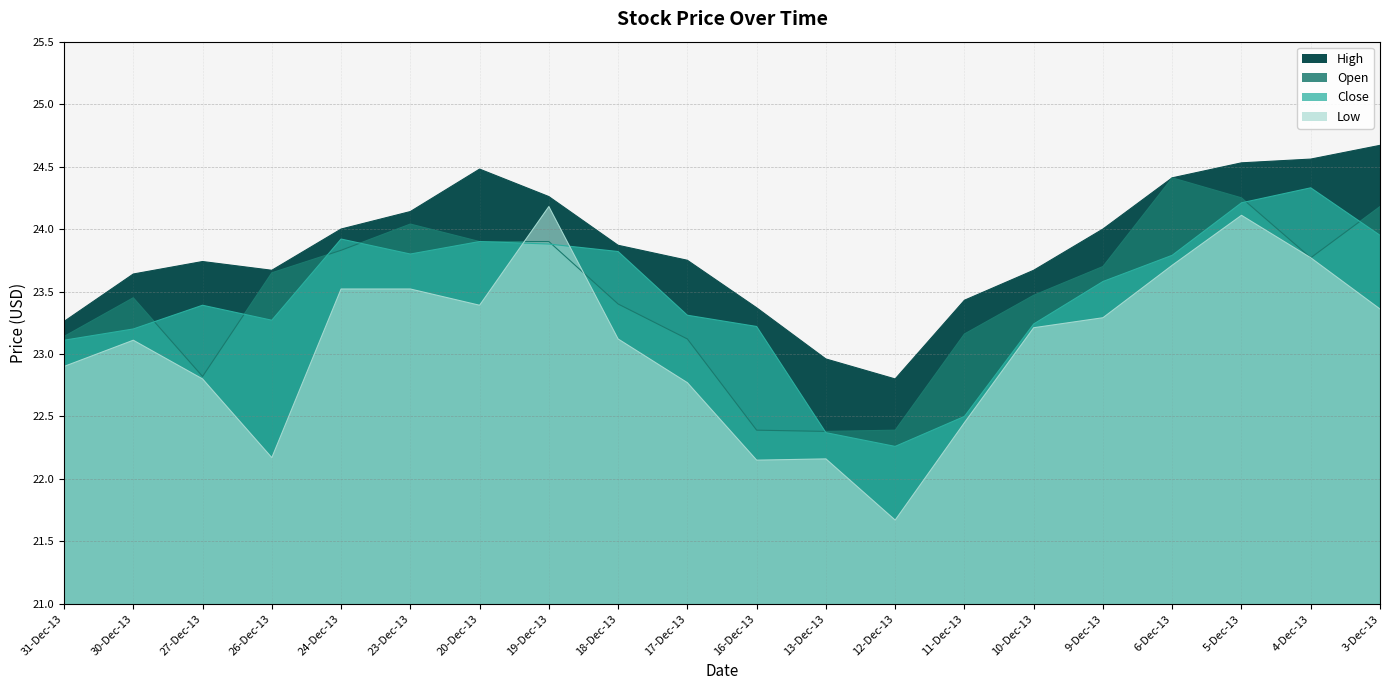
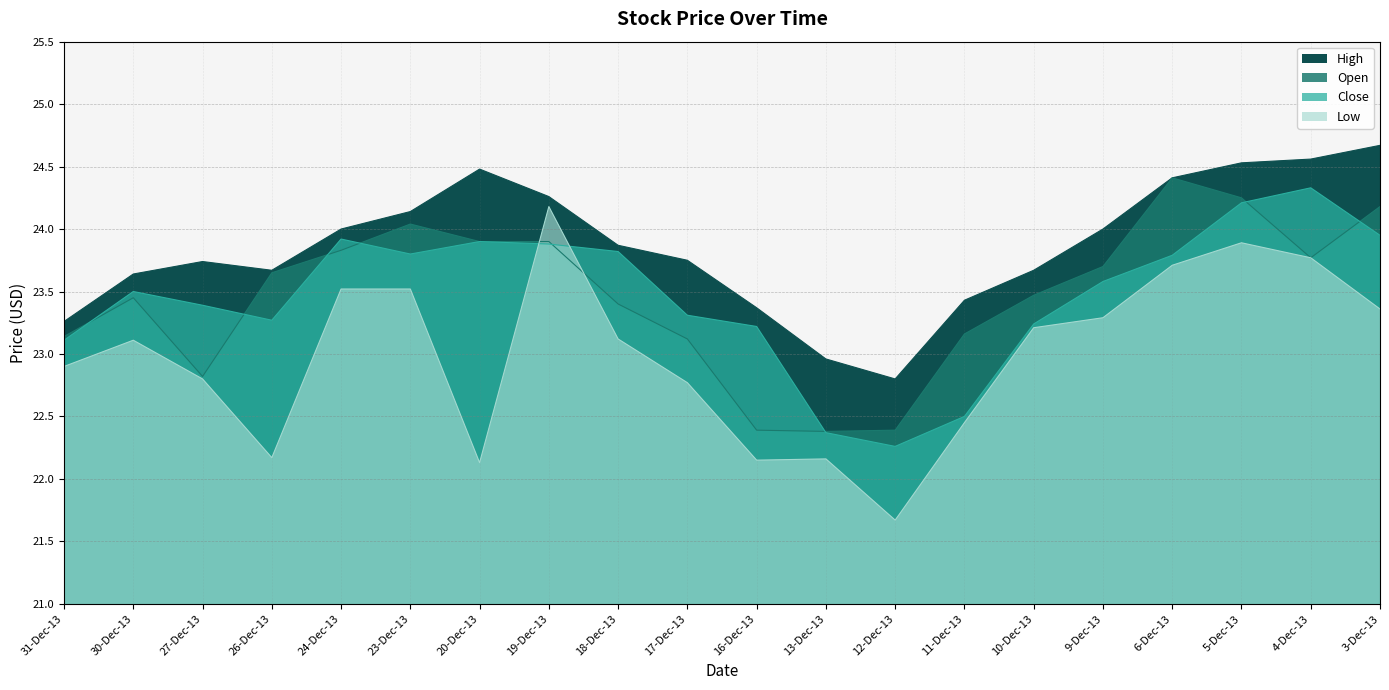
  {
    "Close": {
      "31-Dec-13": 23.1,
-     "30-Dec-13": 23.2,
+     "30-Dec-13": 23.5,
      "27-Dec-13": 23.4,
      "26-Dec-13": 23.27,
      "24-Dec-13": 23.9,
      "23-Dec-13": 23.8,
      "18-Dec-13": 23.8,
      "17-Dec-13": 23.3,
      "16-Dec-13": 23.2,
      "12-Dec-13": 22.26,
      "11-Dec-13": 22.5,
      "10-Dec-13": 23.24,
      "9-Dec-13": 23.6,
      "6-Dec-13": 23.8,
      "5-Dec-13": 24.2,
      "4-Dec-13": 24.33,
      "3-Dec-13": 23.95
    },
    "Low": {
      "31-Dec-13": 22.90,
      "30-Dec-13": 23.11,
      "26-Dec-13": 22.17,
      "24-Dec-13": 23.52,
      "23-Dec-13": 23.52,
-     "20-Dec-13": 23.39,
+     "20-Dec-13": 22.13,
      "19-Dec-13": 24.18,
      "18-Dec-13": 23.12,
      "17-Dec-13": 22.77,
      "16-Dec-13": 22.15,
      "13-Dec-13": 22.16,
      "12-Dec-13": 21.67,
      "11-Dec-13": 22.45,
      "10-Dec-13": 23.21,
      "9-Dec-13": 23.29,
      "6-Dec-13": 23.71,
-     "5-Dec-13": 24.11,
+     "5-Dec-13": 23.89,
      "3-Dec-13": 23.36
    }
  }
